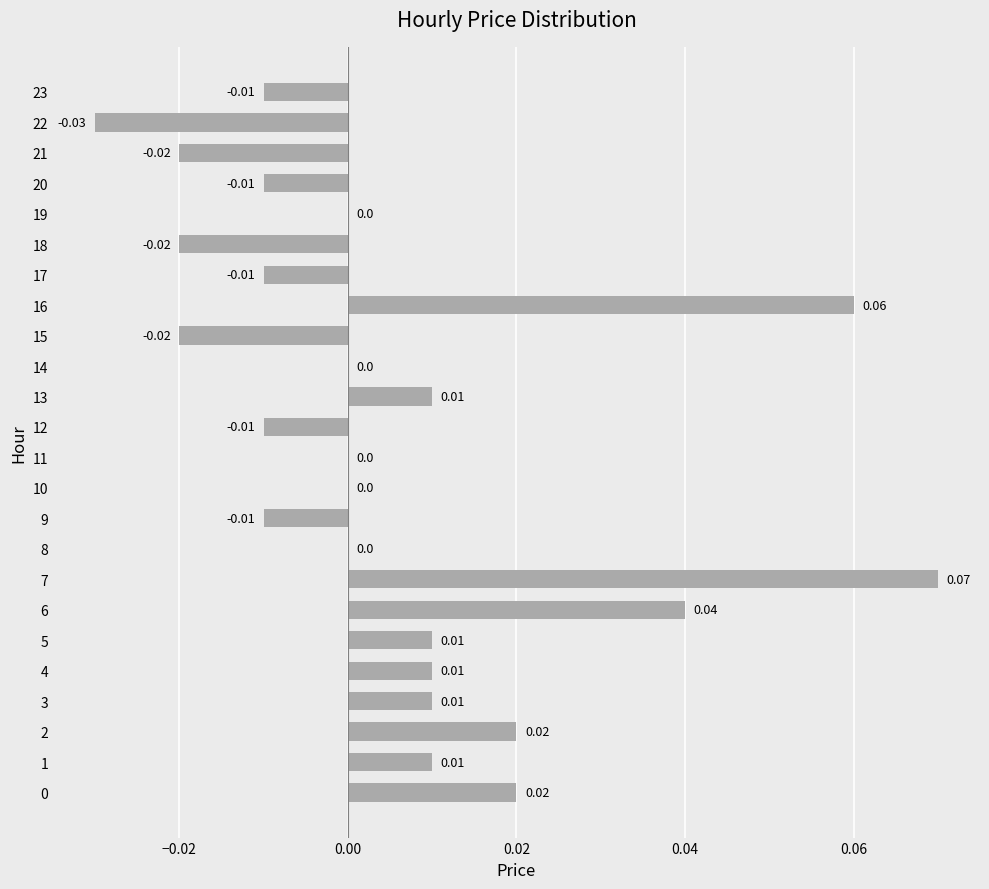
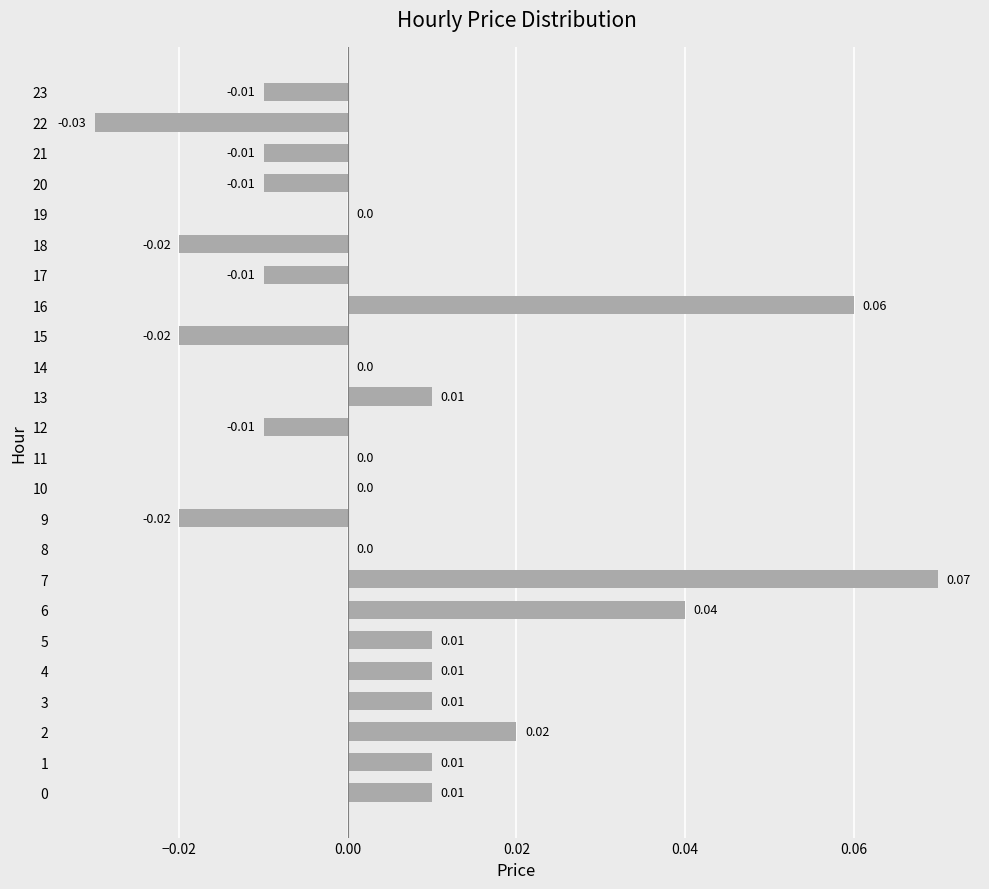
  {
    "23": -0.01,
    "22": -0.03,
-   "21": -0.02,
+   "21": -0.01,
    "20": -0.01,
    "19": 0.0,
    "18": -0.02,
    "17": -0.01,
    "16": 0.06,
    "15": -0.02,
    "14": 0.0,
    "13": 0.01,
    "12": -0.01,
    "11": 0.0,
    "10": 0.0,
-   "9": -0.01,
+   "9": -0.02,
    "8": 0.0,
    "7": 0.07,
    "6": 0.04,
    "5": 0.01,
    "4": 0.01,
    "3": 0.01,
    "2": 0.02,
    "1": 0.01,
-   "0": 0.02
+   "0": 0.01
  }
